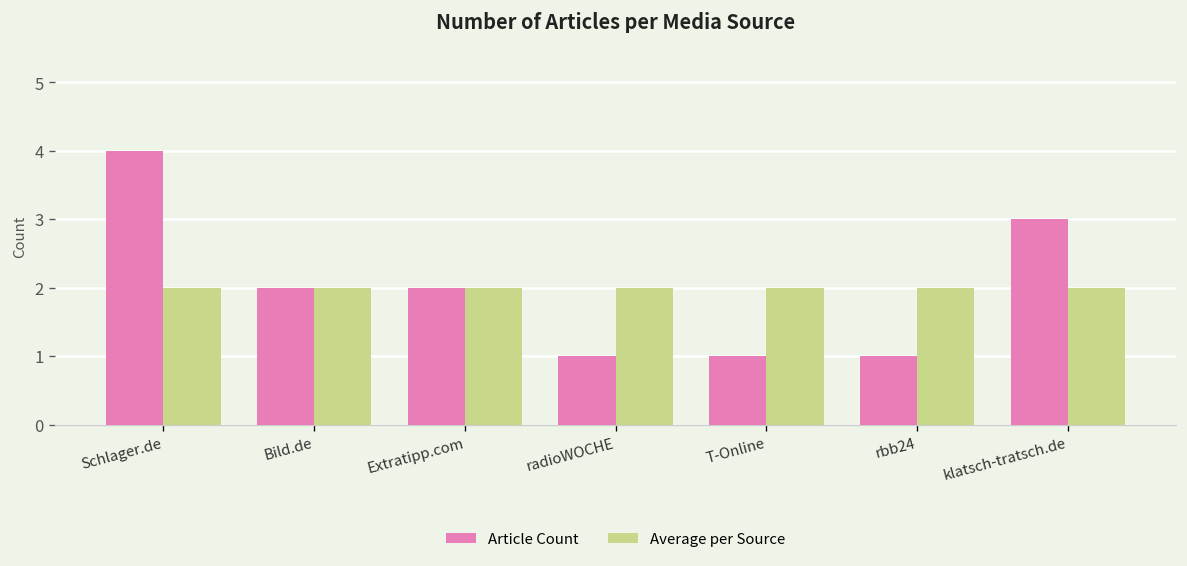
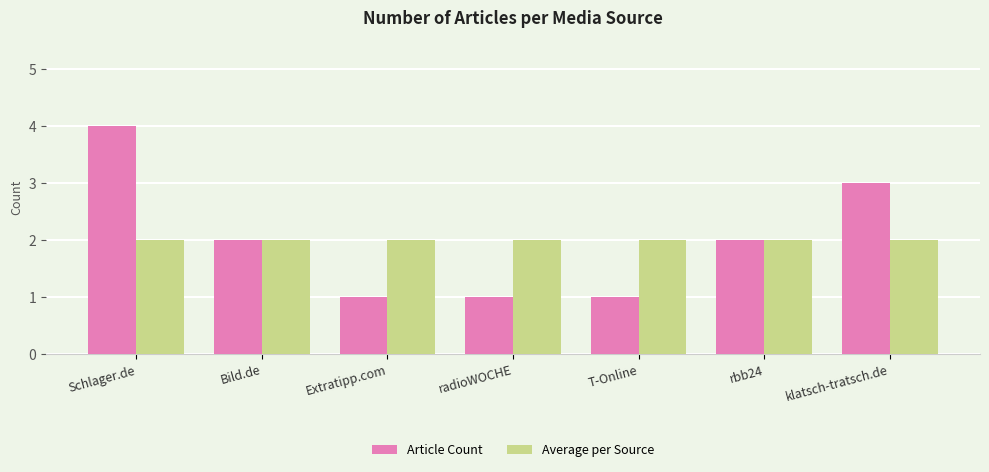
  {
    "Article Count": {
      "Schlager.de": 4,
      "Bild.de": 2,
-     "Extratipp.com": 2,
+     "Extratipp.com": 1,
      "radioWOCHE": 1,
      "T-Online": 1,
-     "rbb24": 1,
+     "rbb24": 2,
      "klatsch-tratsch.de": 3
    },
    "Average per Source": {
      "Schlager.de": 2,
      "Bild.de": 2,
      "Extratipp.com": 2,
      "radioWOCHE": 2,
      "T-Online": 2,
      "rbb24": 2,
      "klatsch-tratsch.de": 2
    }
  }
